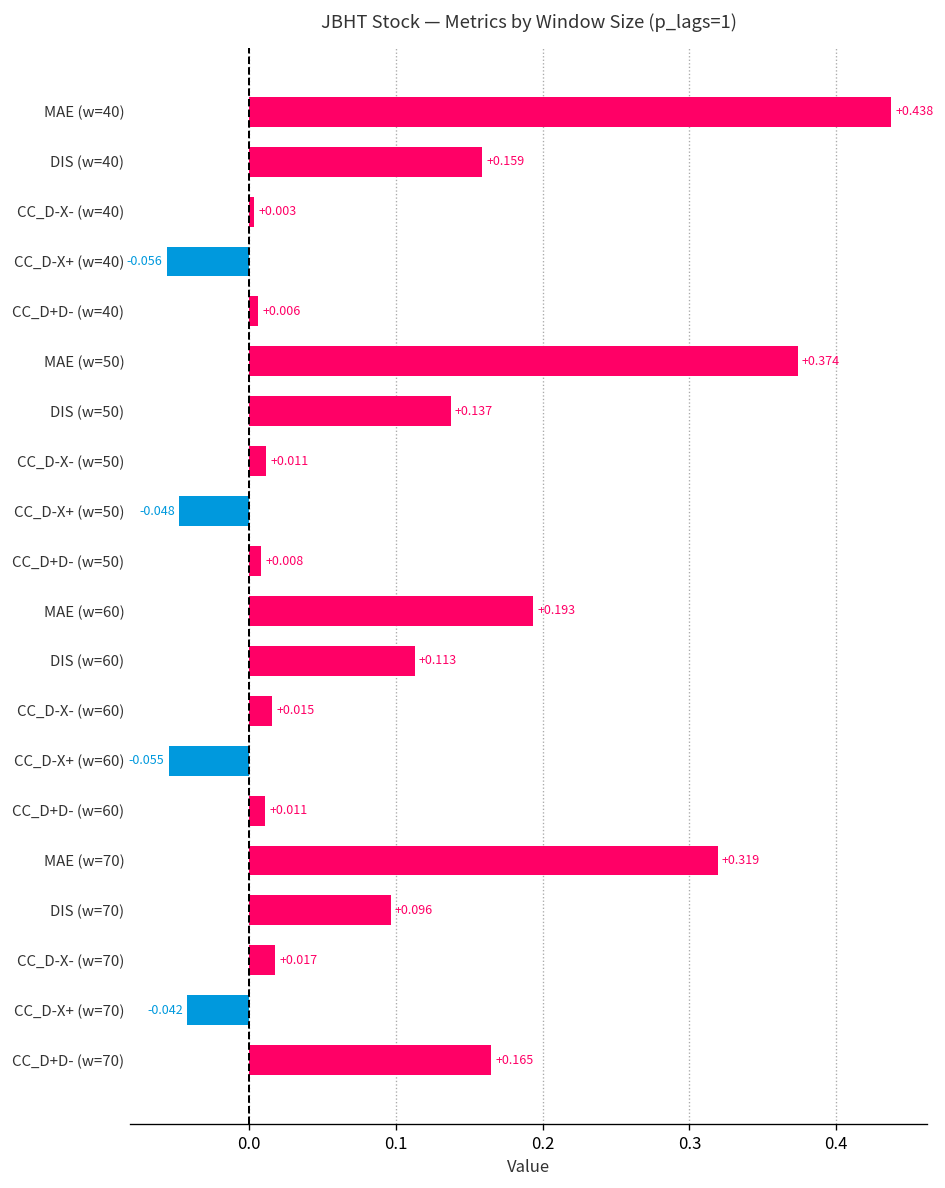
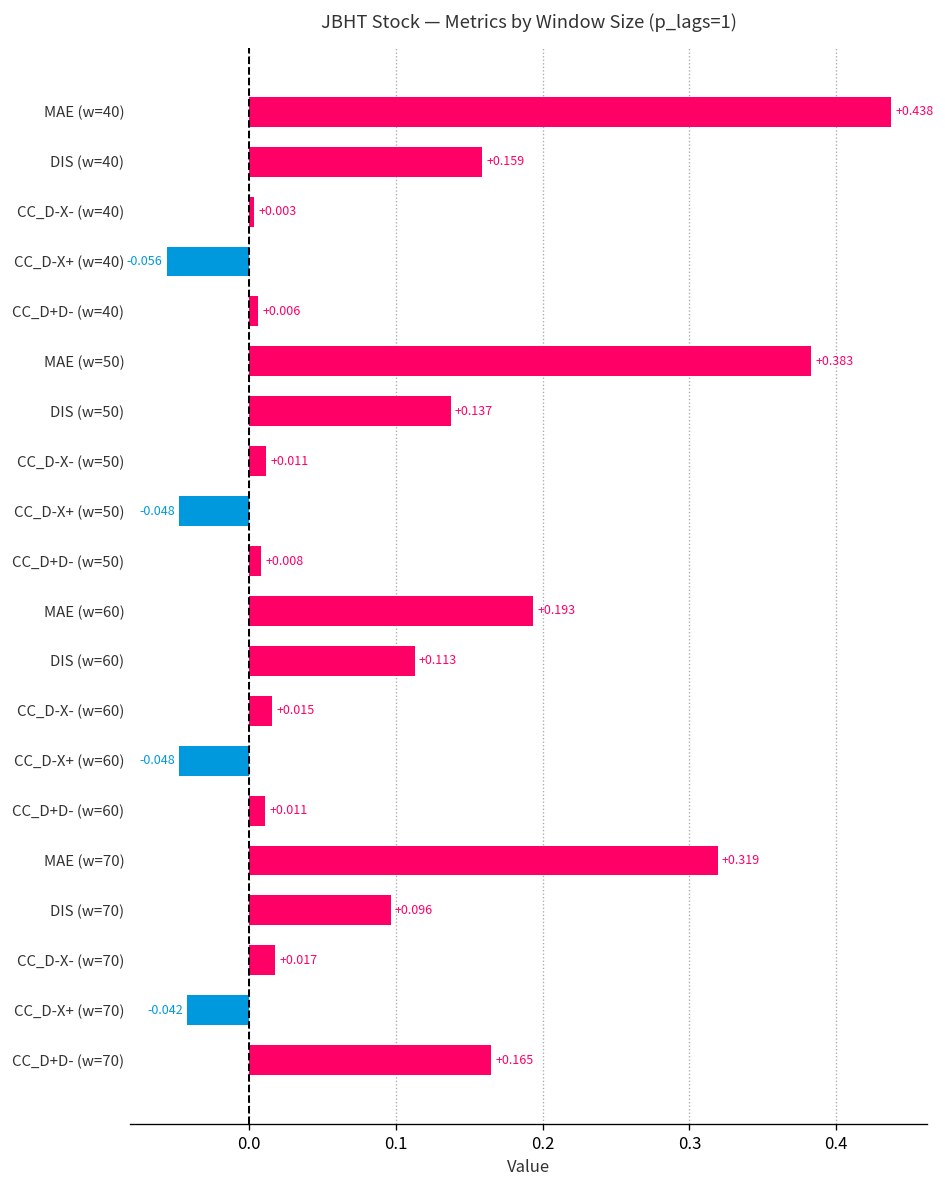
  {
    "MAE (w=40)": "+0.438",
    "DIS (w=40)": "+0.159",
    "CC_D-X- (w=40)": "+0.003",
    "CC_D-X+ (w=40)": "-0.056",
    "CC_D+D- (w=40)": "+0.006",
-   "MAE (w=50)": "+0.374",
+   "MAE (w=50)": "+0.383",
    "DIS (w=50)": "+0.137",
    "CC_D-X- (w=50)": "+0.011",
    "CC_D-X+ (w=50)": "-0.048",
    "CC_D+D- (w=50)": "+0.008",
    "MAE (w=60)": "+0.193",
    "DIS (w=60)": "+0.113",
    "CC_D-X- (w=60)": "+0.015",
-   "CC_D-X+ (w=60)": "-0.055",
+   "CC_D-X+ (w=60)": "-0.048",
    "CC_D+D- (w=60)": "+0.011",
    "MAE (w=70)": "+0.319",
    "DIS (w=70)": "+0.096",
    "CC_D-X- (w=70)": "+0.017",
    "CC_D-X+ (w=70)": "-0.042",
    "CC_D+D- (w=70)": "+0.165"
  }
